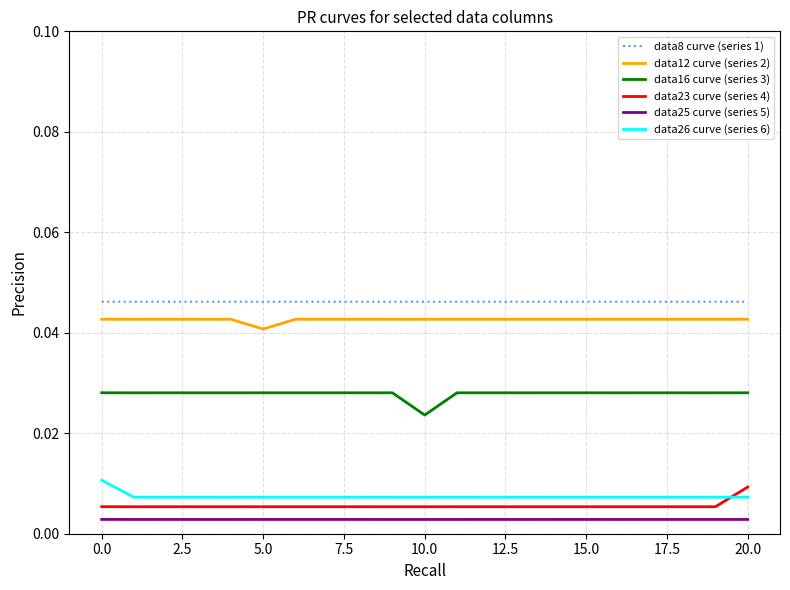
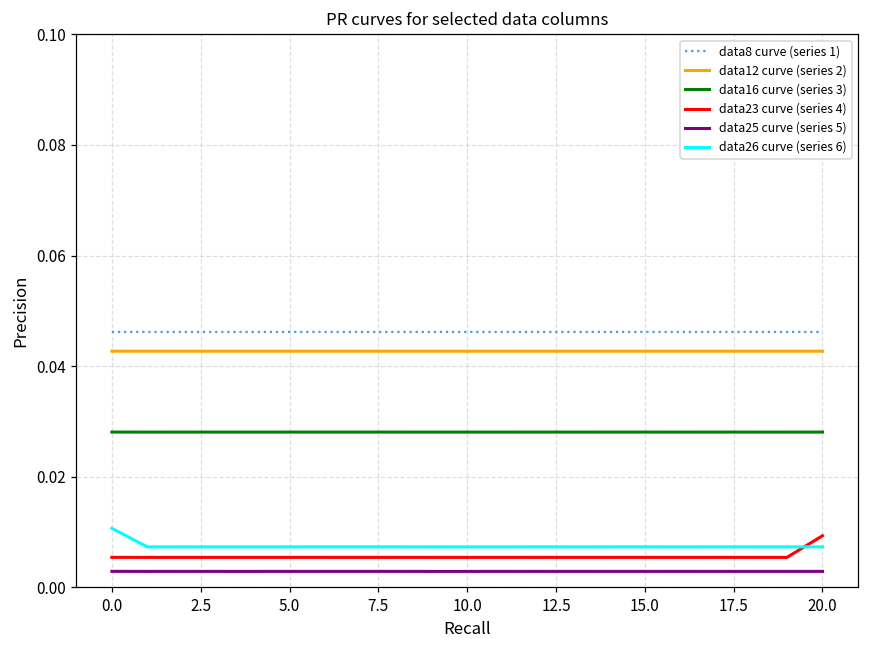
  {
    "data8 curve (series 1)": {
      "0.0": 0.046,
      "5.0": 0.046,
      "10.0": 0.046,
      "15.0": 0.046,
      "20.0": 0.046
    },
    "data12 curve (series 2)": {
      "0.0": 0.043,
-     "5.0": 0.041,
+     "5.0": 0.043,
      "10.0": 0.043,
      "15.0": 0.043,
      "20.0": 0.043
    },
    "data16 curve (series 3)": {
      "0.0": 0.028,
      "5.0": 0.028,
-     "10.0": 0.024,
+     "10.0": 0.028,
      "15.0": 0.028,
      "20.0": 0.028
    },
    "data23 curve (series 4)": {
      "0.0": 0.005,
      "5.0": 0.005,
      "10.0": 0.005,
      "15.0": 0.005,
      "20.0": 0.009
    },
    "data25 curve (series 5)": {
      "0.0": 0.003,
      "5.0": 0.003,
      "10.0": 0.003,
      "15.0": 0.003,
      "20.0": 0.003
    },
    "data26 curve (series 6)": {
      "0.0": 0.011,
      "5.0": 0.007,
      "10.0": 0.007,
      "15.0": 0.007,
      "20.0": 0.007
    }
  }
